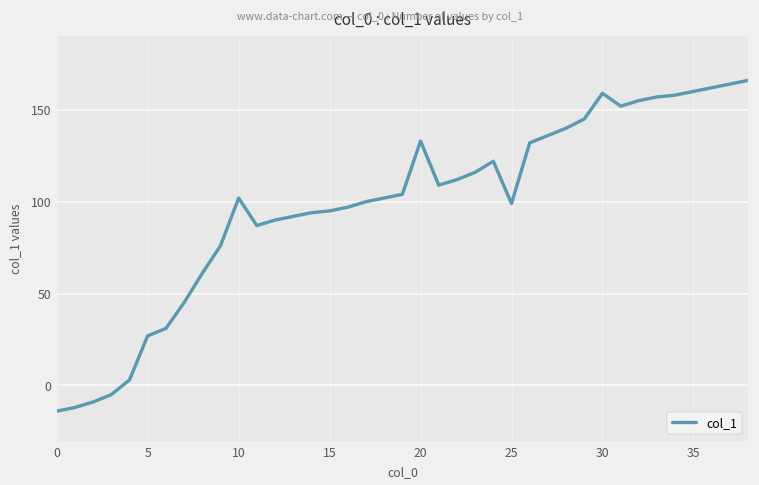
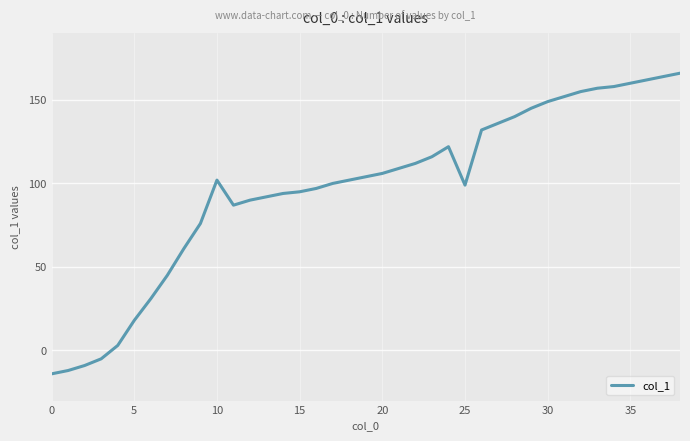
  {
    "0": -14,
-   "5": 27,
+   "5": 18,
    "10": 102,
    "15": 95,
-   "20": 133,
+   "20": 106,
    "25": 99,
-   "30": 159,
+   "30": 149,
    "35": 160
  }
